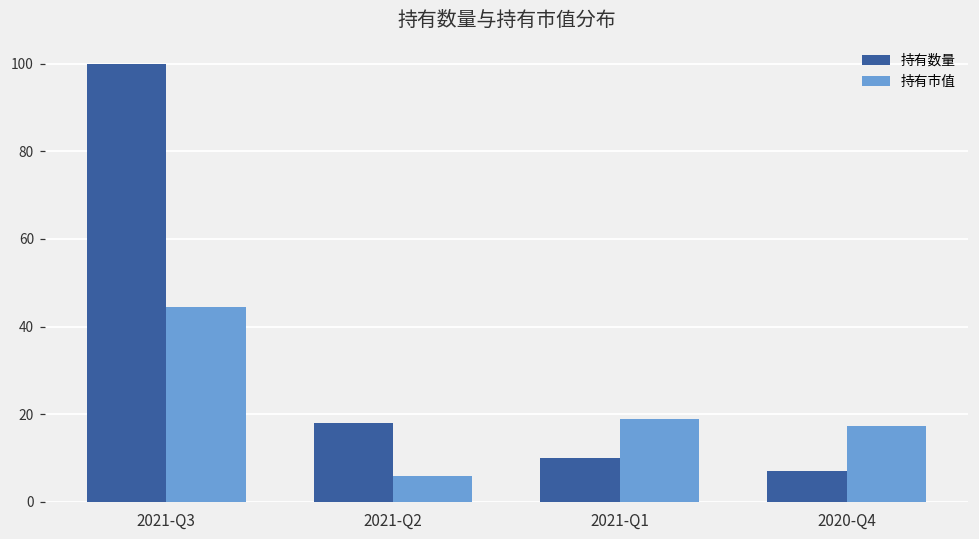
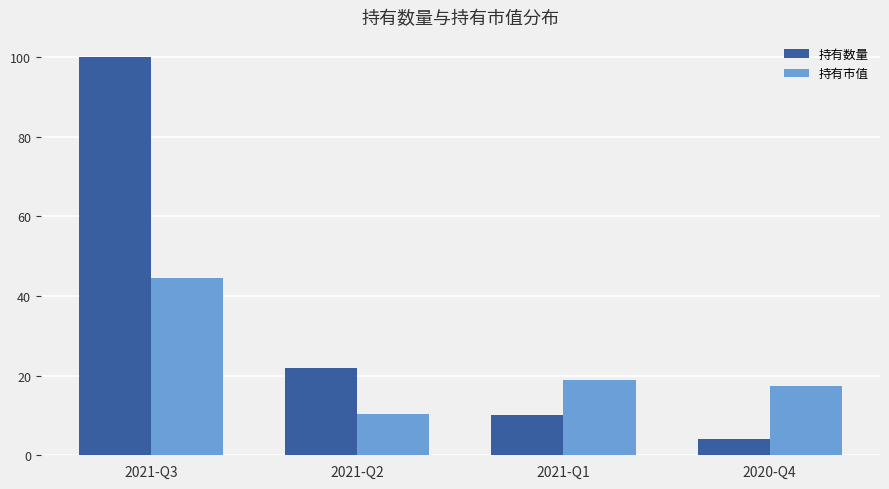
  {
    "持有数量": {
      "2021-Q3": 100,
-     "2021-Q2": 18,
+     "2021-Q2": 22,
      "2021-Q1": 10,
-     "2020-Q4": 7
+     "2020-Q4": 4
    },
    "持有市值": {
      "2021-Q3": 44,
-     "2021-Q2": 6,
+     "2021-Q2": 10,
      "2021-Q1": 19,
      "2020-Q4": 17
    }
  }
